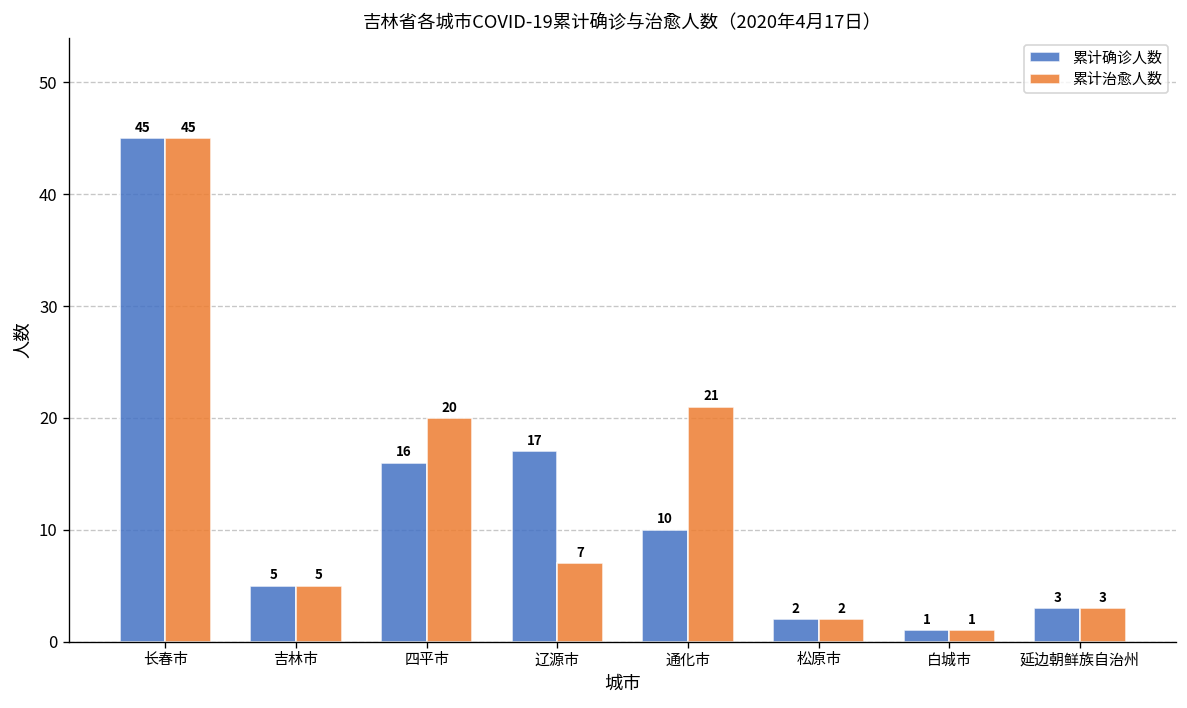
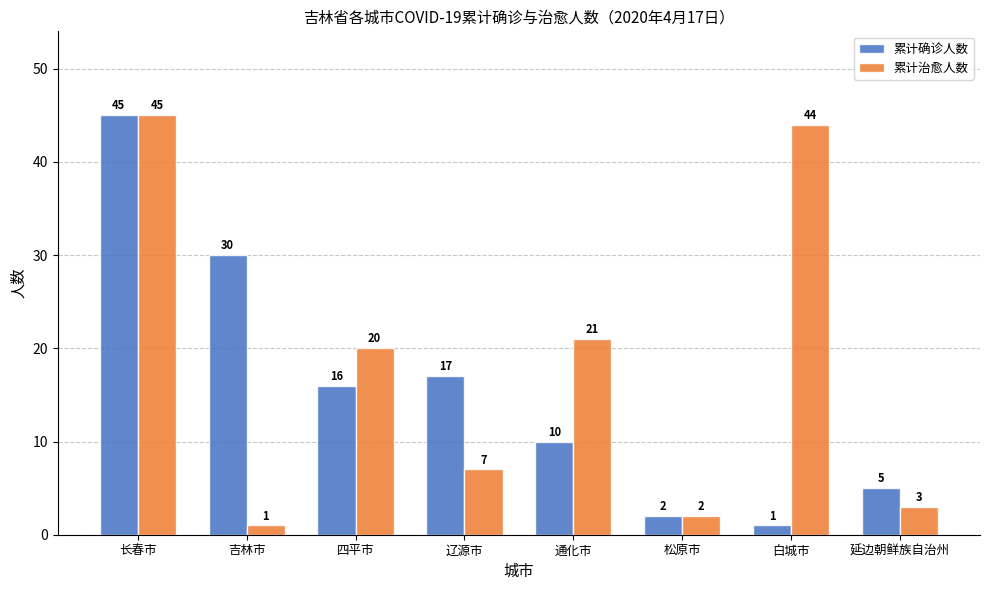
  {
    "累计确诊人数": {
      "长春市": 45,
-     "吉林市": 5,
+     "吉林市": 30,
      "四平市": 16,
      "辽源市": 17,
      "通化市": 10,
      "松原市": 2,
      "白城市": 1,
-     "延边朝鲜族自治州": 3
+     "延边朝鲜族自治州": 5
    },
    "累计治愈人数": {
      "长春市": 45,
-     "吉林市": 5,
+     "吉林市": 1,
      "四平市": 20,
      "辽源市": 7,
      "通化市": 21,
      "松原市": 2,
-     "白城市": 1,
+     "白城市": 44,
      "延边朝鲜族自治州": 3
    }
  }
